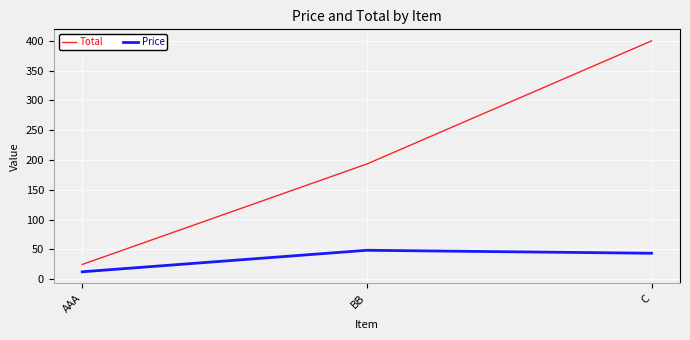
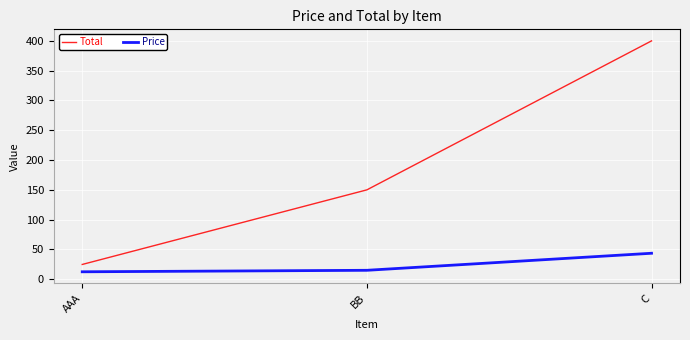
  {
    "Total": {
      "AAA": 20,
-     "BB": 190,
+     "BB": 150,
      "C": 400
    },
    "Price": {
      "AAA": 10,
-     "BB": 50,
+     "BB": 20,
      "C": 40
    }
  }
